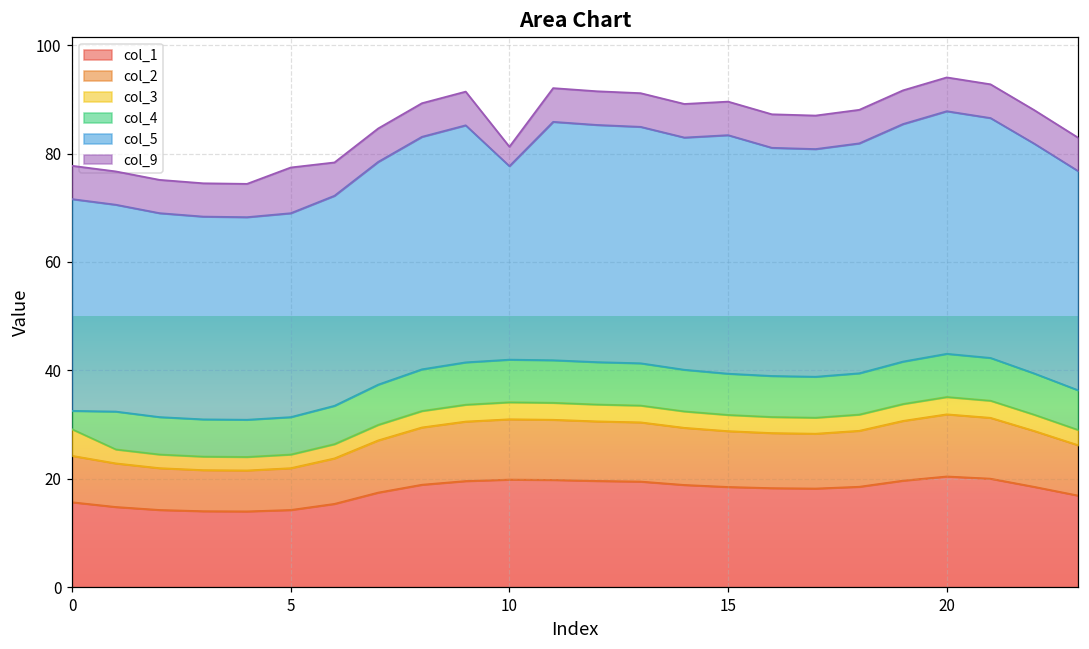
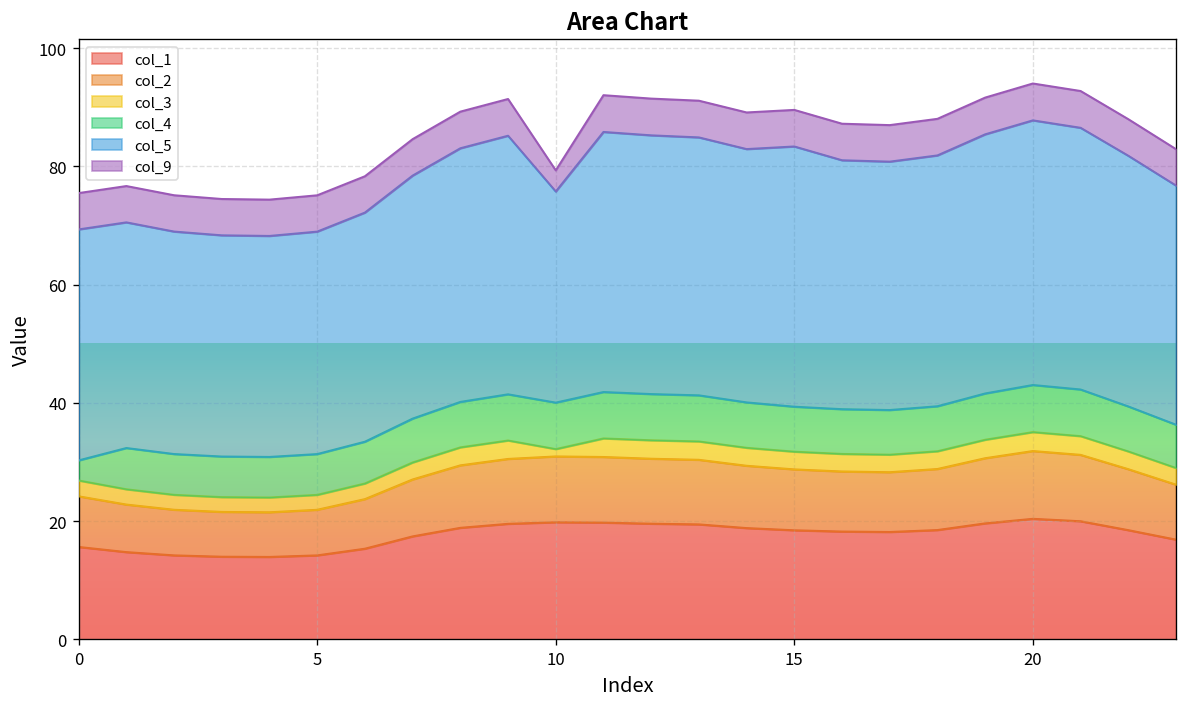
  {
    "col_3": {
-     "0": 5,
+     "0": 3,
      "5": 3,
-     "10": 3,
+     "10": 1,
      "15": 3,
      "20": 3
    },
    "col_4": {
      "0": 3,
      "5": 7,
      "10": 8,
      "15": 8,
      "20": 8
    },
    "col_5": {
      "0": 39,
      "5": 38,
      "10": 36,
      "15": 44,
      "20": 45
    },
    "col_9": {
      "0": 6,
-     "5": 8,
+     "5": 6,
      "10": 4,
      "15": 6,
      "20": 6
    }
  }
